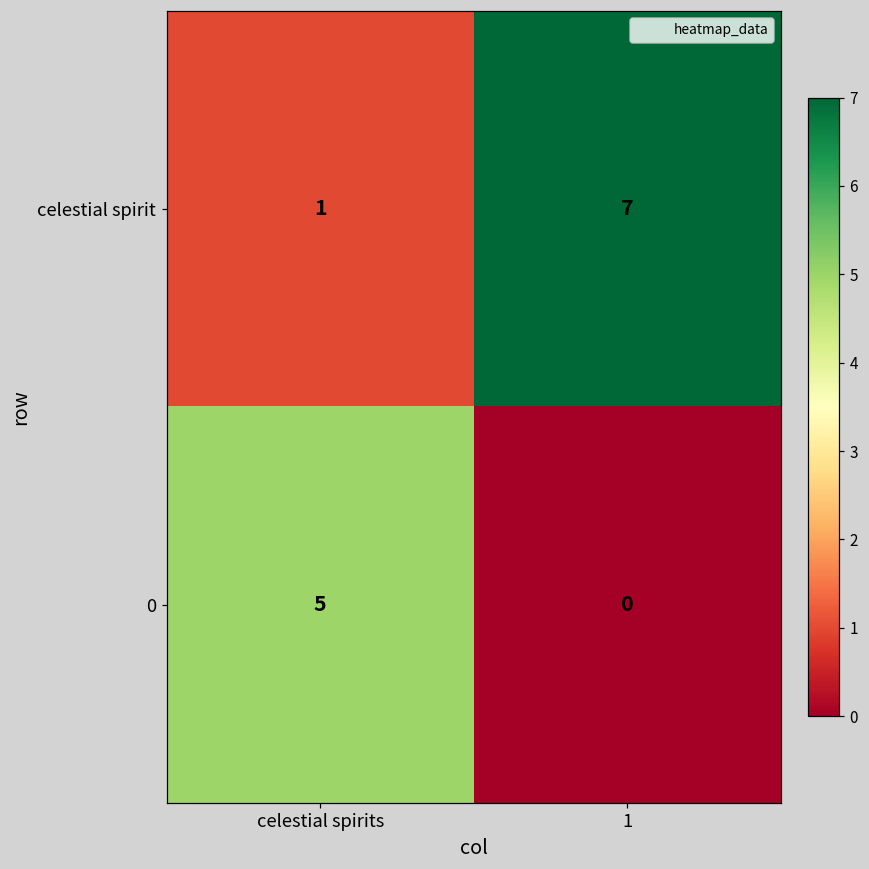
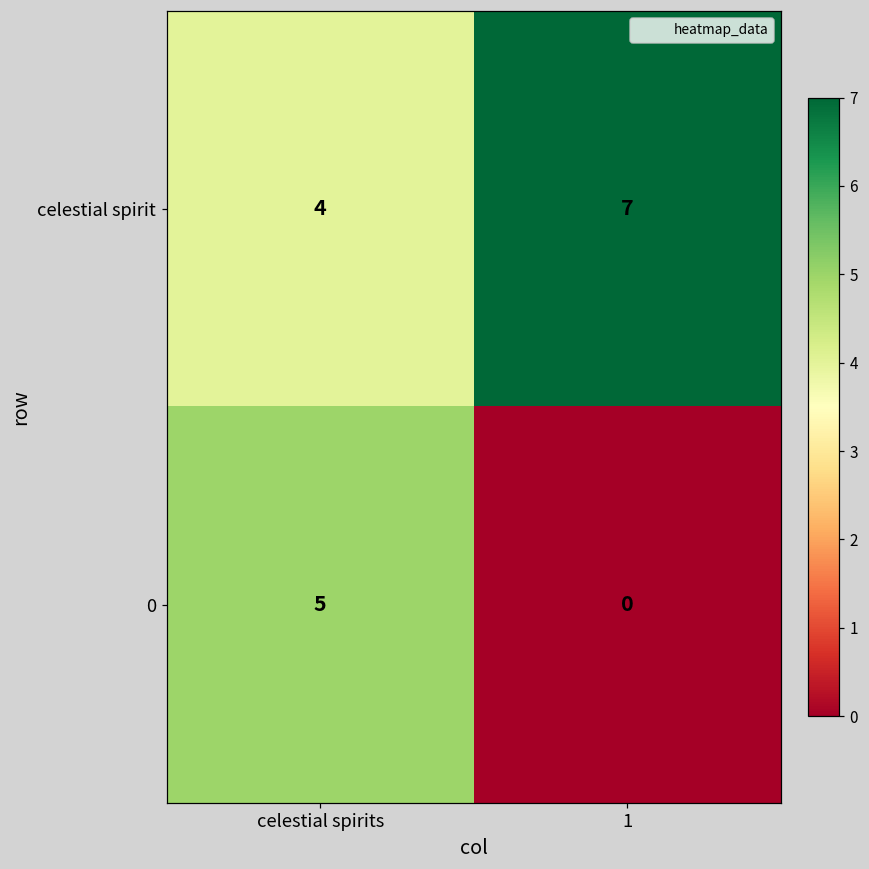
  {
    "celestial spirit": {
-     "celestial spirits": 1,
+     "celestial spirits": 4,
      "1": 7
    },
    "0": {
      "celestial spirits": 5,
      "1": 0
    }
  }
